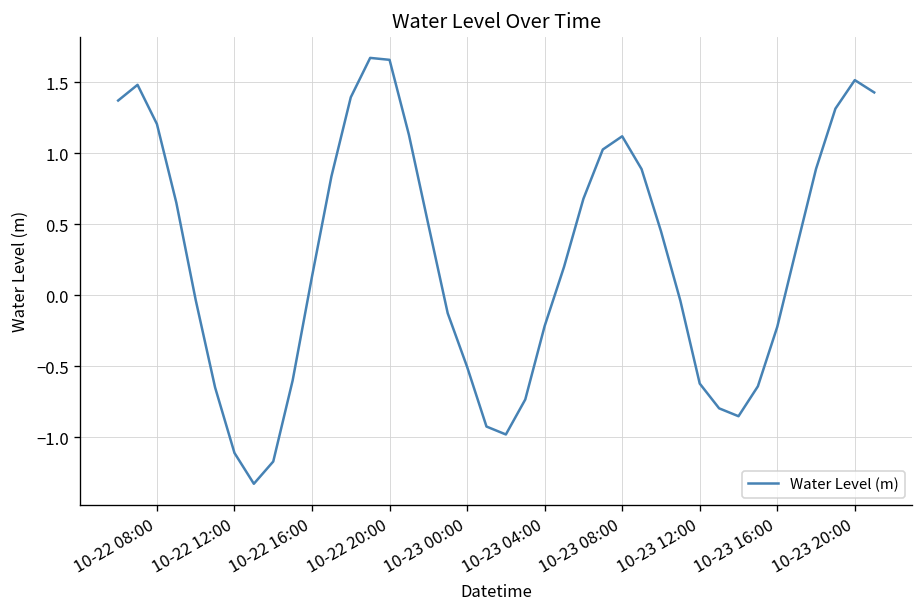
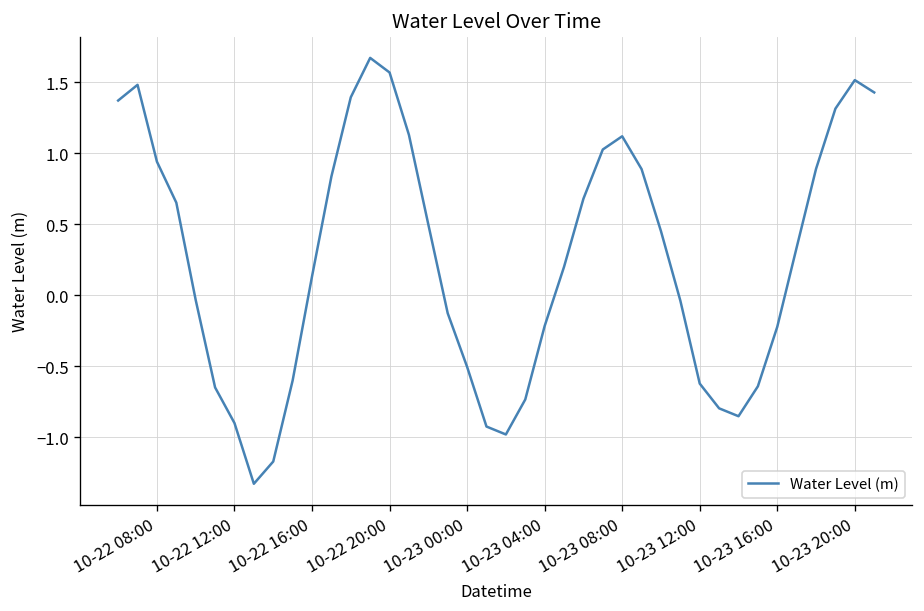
  {
-   "10-22 08:00": 1.21,
-   "10-22 12:00": -1.11,
+   "10-22 08:00": 0.94,
+   "10-22 12:00": -0.90,
    "10-22 16:00": 0.13,
-   "10-22 20:00": 1.66,
+   "10-22 20:00": 1.57,
    "10-23 00:00": -0.50,
    "10-23 04:00": -0.22,
    "10-23 08:00": 1.12,
    "10-23 12:00": -0.62,
    "10-23 16:00": -0.22,
    "10-23 20:00": 1.52
  }
